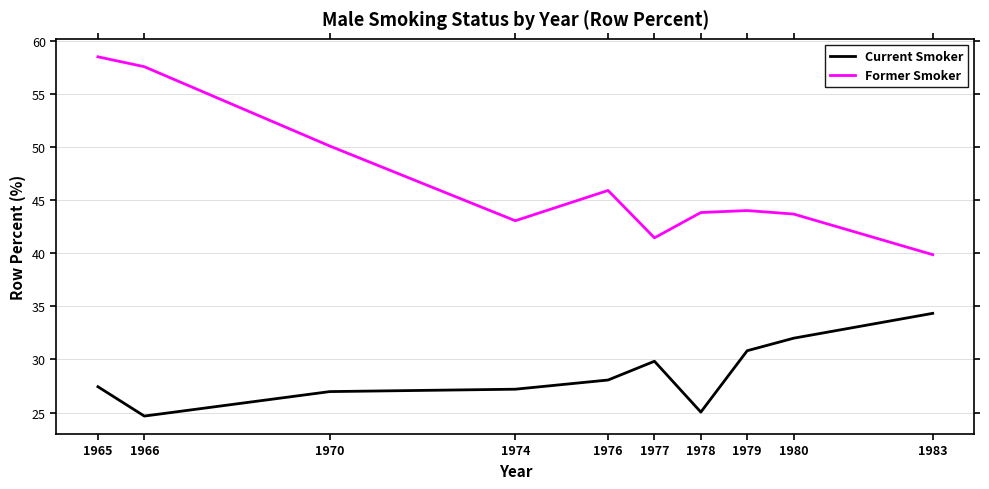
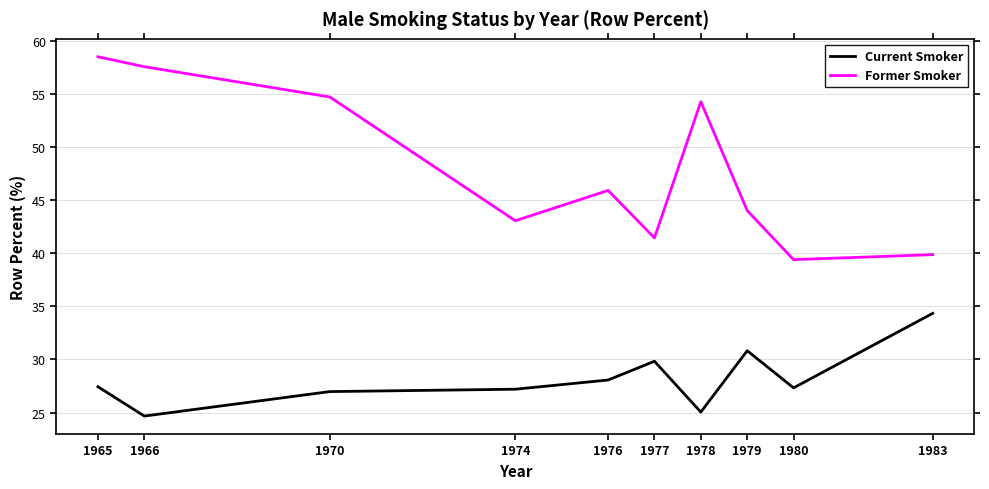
  {
    "Current Smoker": {
      "1965": 27.4,
      "1966": 24.7,
      "1970": 27.0,
      "1974": 27.2,
      "1976": 28.1,
      "1977": 29.8,
      "1978": 25.0,
      "1979": 30.8,
-     "1980": 32.0,
+     "1980": 27.3,
      "1983": 34.3
    },
    "Former Smoker": {
      "1965": 58.5,
      "1966": 57.6,
-     "1970": 50.1,
+     "1970": 54.7,
      "1974": 43.1,
      "1976": 45.9,
      "1977": 41.5,
-     "1978": 43.8,
+     "1978": 54.3,
      "1979": 44.0,
-     "1980": 43.7,
+     "1980": 39.4,
      "1983": 39.9
    }
  }
